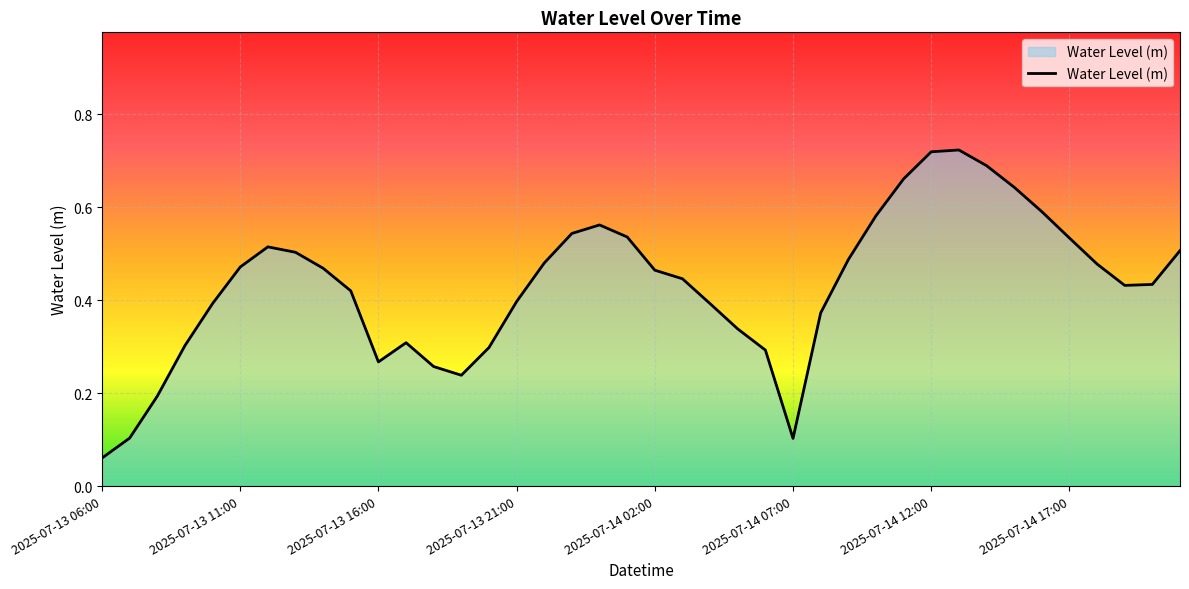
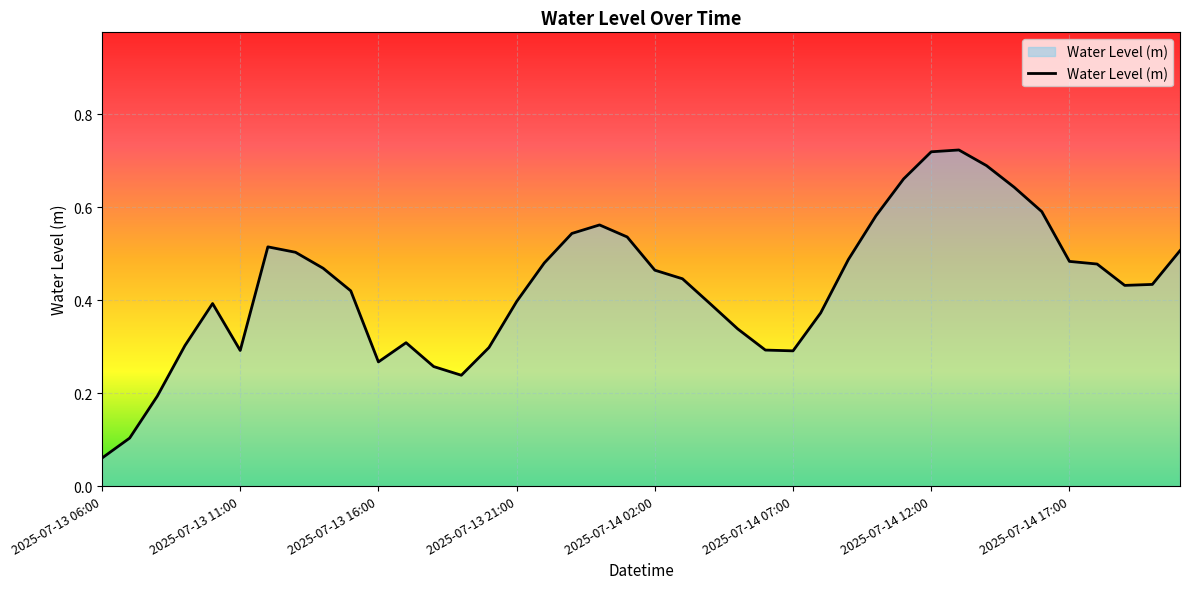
  {
    "2025-07-13 06:00": 0.06,
-   "2025-07-13 11:00": 0.47,
+   "2025-07-13 11:00": 0.29,
    "2025-07-13 16:00": 0.27,
    "2025-07-13 21:00": 0.40,
    "2025-07-14 02:00": 0.46,
-   "2025-07-14 07:00": 0.10,
+   "2025-07-14 07:00": 0.29,
    "2025-07-14 12:00": 0.72,
-   "2025-07-14 17:00": 0.53
+   "2025-07-14 17:00": 0.48
  }
